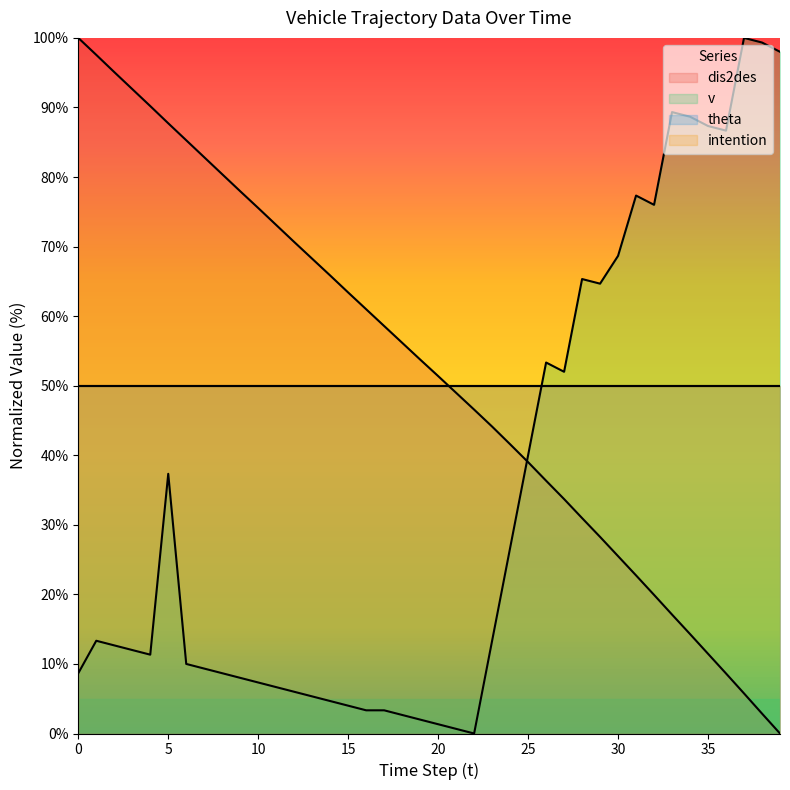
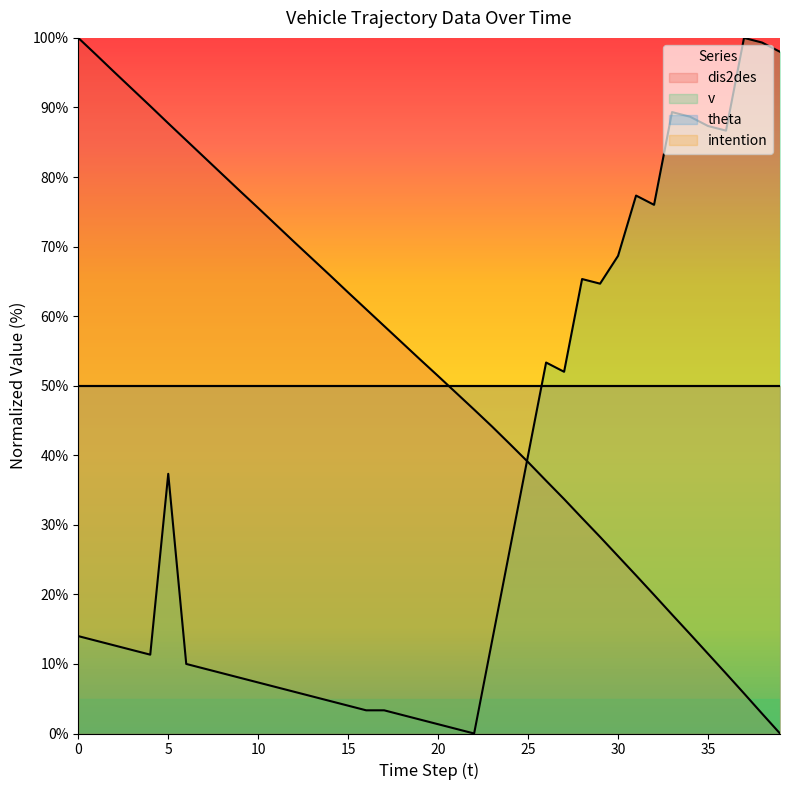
  {
    "v": {
-     "0": "9%",
+     "0": "14%",
      "5": "37%",
      "10": "7%",
      "25": "40%",
      "30": "69%"
    }
  }
